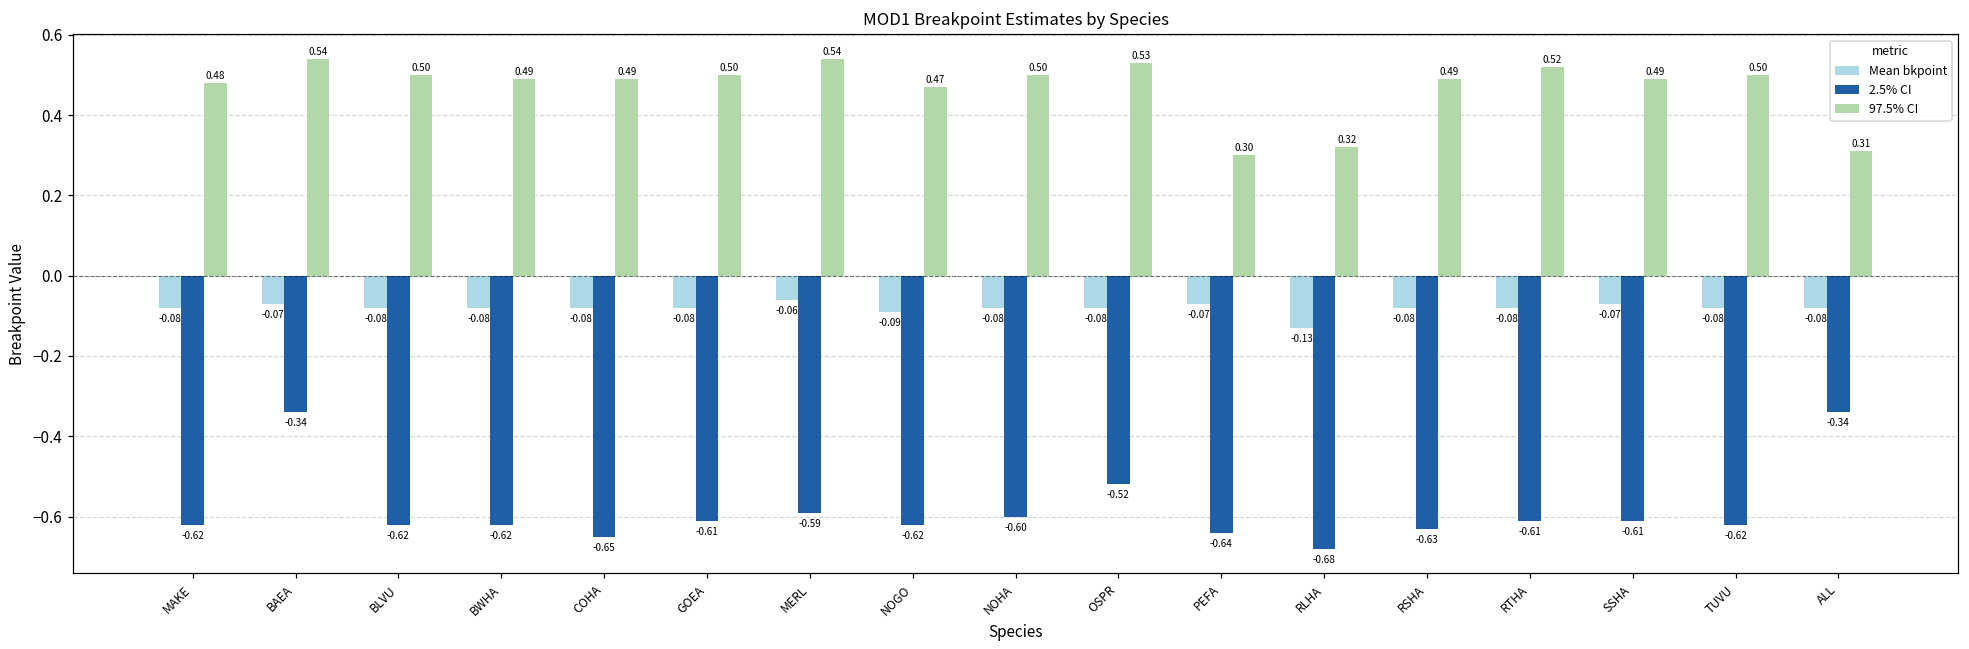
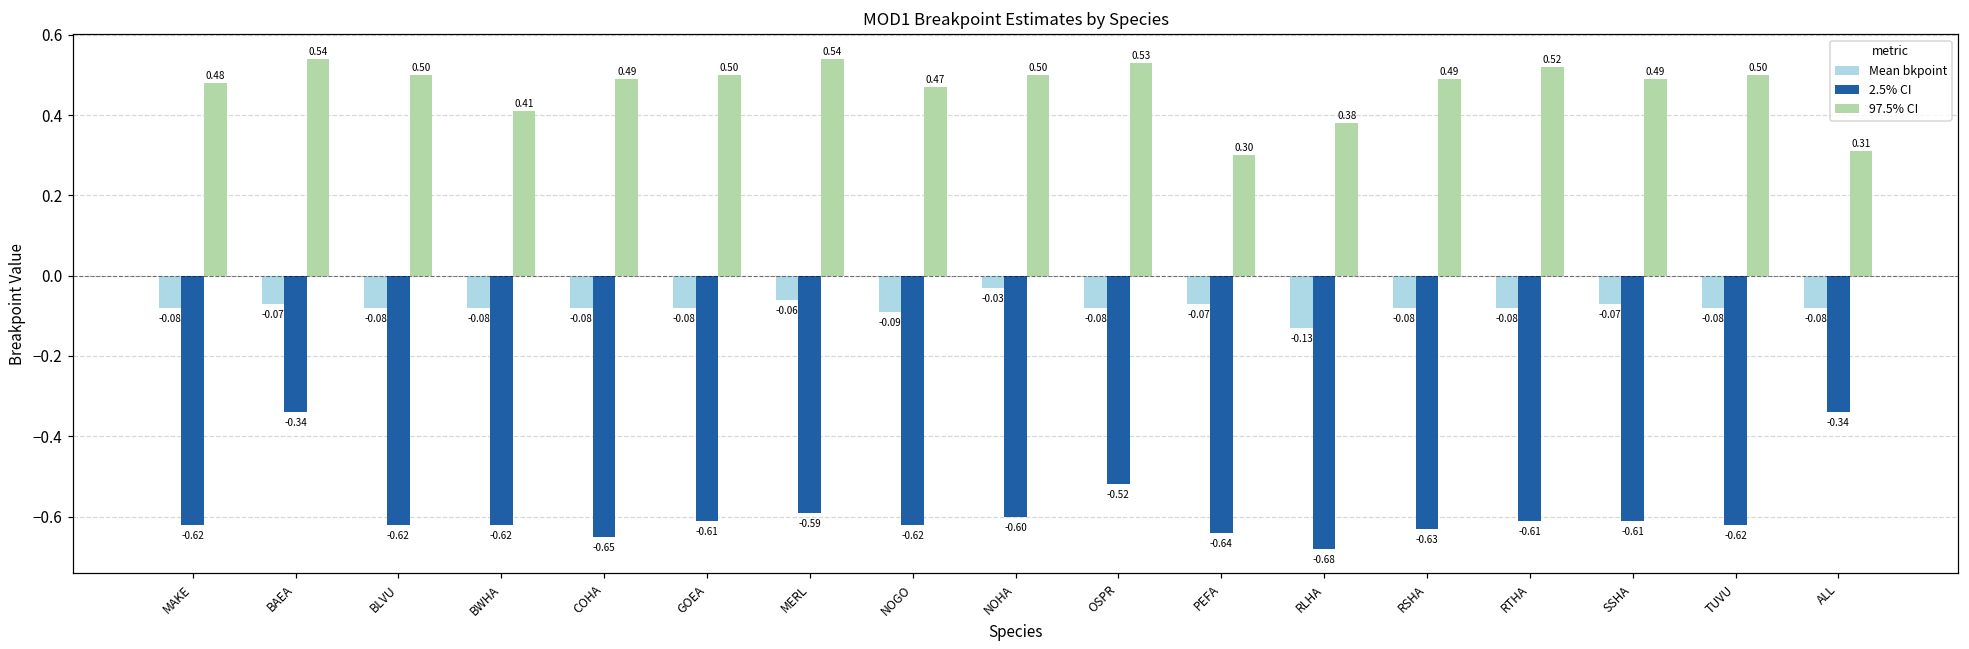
  {
    "Mean bkpoint": {
      "MAKE": -0.08,
      "BAEA": -0.07,
      "BLVU": -0.08,
      "BWHA": -0.08,
      "COHA": -0.08,
      "GOEA": -0.08,
      "MERL": -0.06,
      "NOGO": -0.09,
-     "NOHA": -0.08,
+     "NOHA": -0.03,
      "OSPR": -0.08,
      "PEFA": -0.07,
      "RLHA": -0.13,
      "RSHA": -0.08,
      "RTHA": -0.08,
      "SSHA": -0.07,
      "TUVU": -0.08,
      "ALL": -0.08
    },
    "2.5% CI": {
      "MAKE": -0.62,
      "BAEA": -0.34,
      "BLVU": -0.62,
      "BWHA": -0.62,
      "COHA": -0.65,
      "GOEA": -0.61,
      "MERL": -0.59,
      "NOGO": -0.62,
      "NOHA": -0.60,
      "OSPR": -0.52,
      "PEFA": -0.64,
      "RLHA": -0.68,
      "RSHA": -0.63,
      "RTHA": -0.61,
      "SSHA": -0.61,
      "TUVU": -0.62,
      "ALL": -0.34
    },
    "97.5% CI": {
      "MAKE": 0.48,
      "BAEA": 0.54,
      "BLVU": 0.50,
-     "BWHA": 0.49,
+     "BWHA": 0.41,
      "COHA": 0.49,
      "GOEA": 0.50,
      "MERL": 0.54,
      "NOGO": 0.47,
      "NOHA": 0.50,
      "OSPR": 0.53,
      "PEFA": 0.30,
-     "RLHA": 0.32,
+     "RLHA": 0.38,
      "RSHA": 0.49,
      "RTHA": 0.52,
      "SSHA": 0.49,
      "TUVU": 0.50,
      "ALL": 0.31
    }
  }
